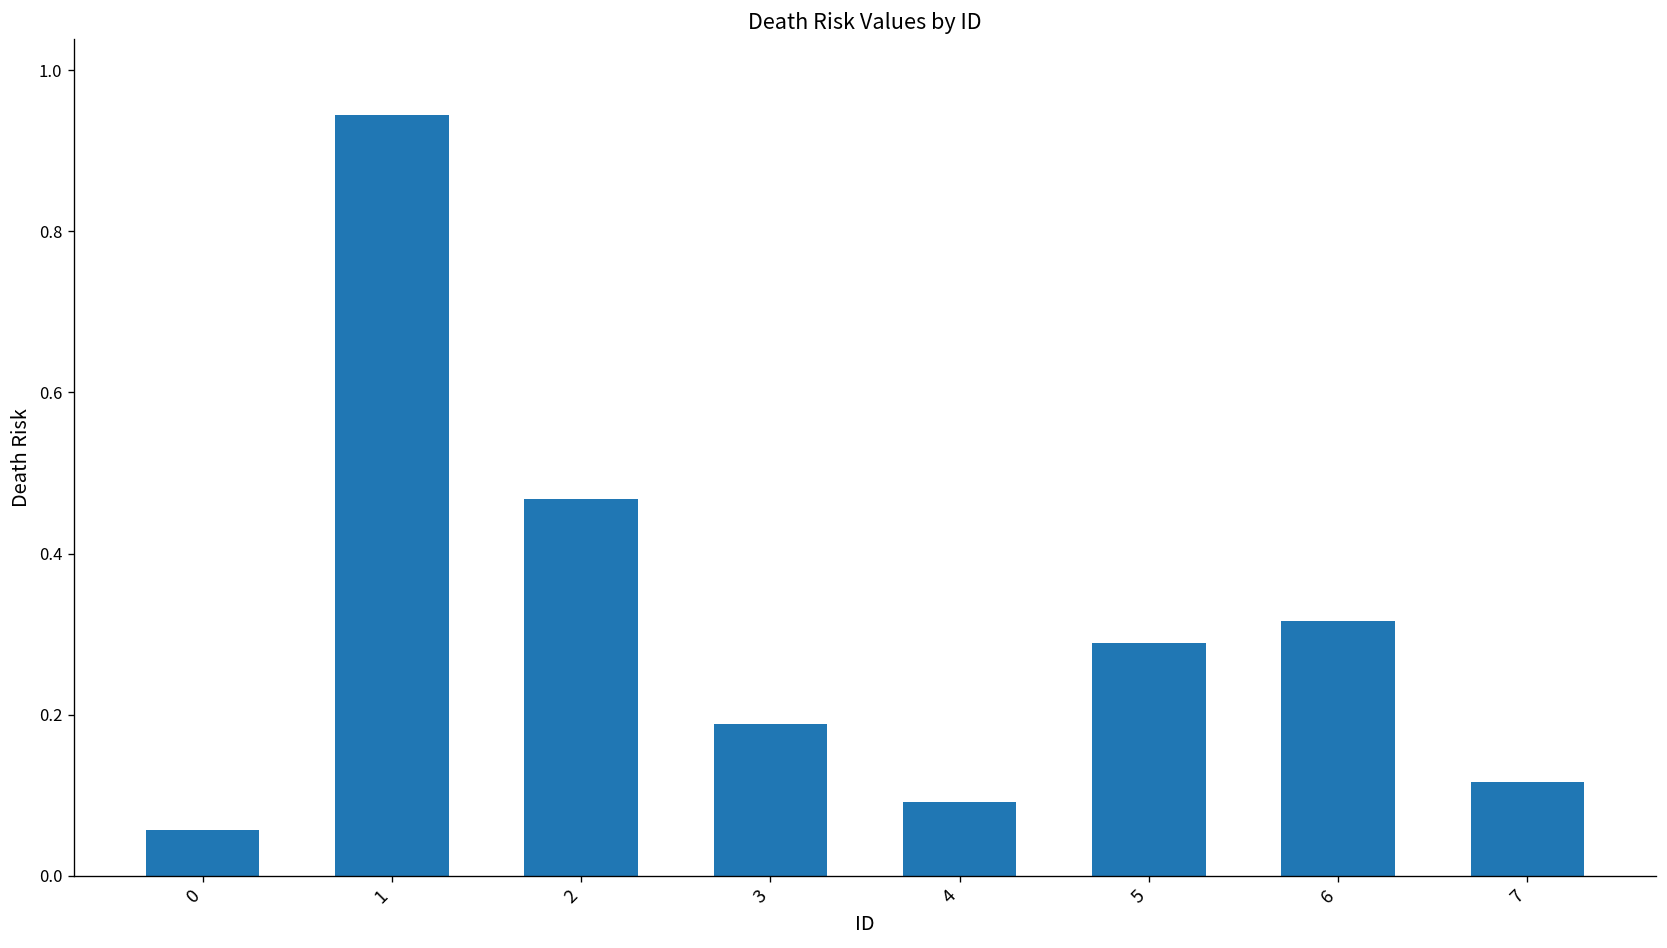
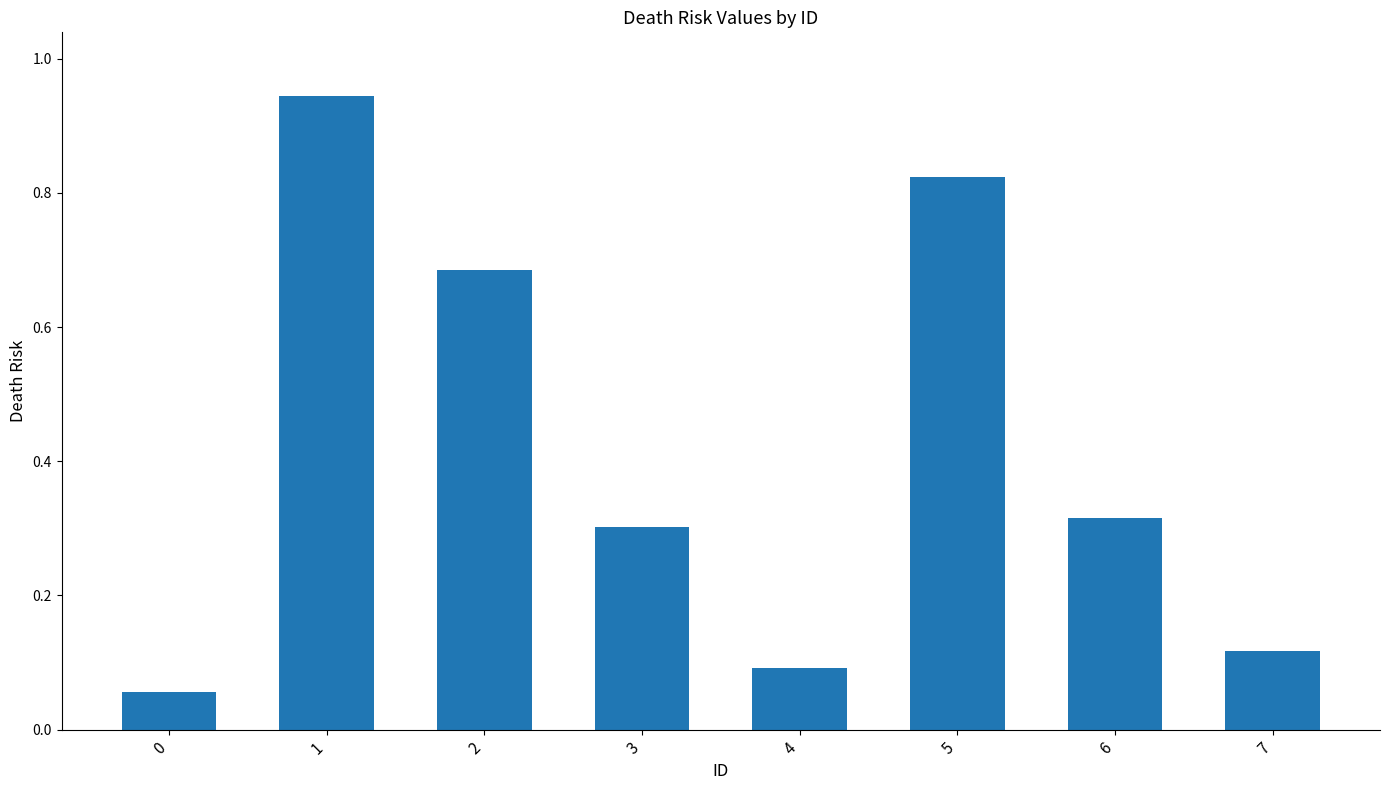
  {
    "0": 0.06,
    "1": 0.94,
-   "2": 0.47,
-   "3": 0.19,
+   "2": 0.69,
+   "3": 0.30,
    "4": 0.09,
-   "5": 0.29,
+   "5": 0.82,
    "6": 0.32,
    "7": 0.12
  }
